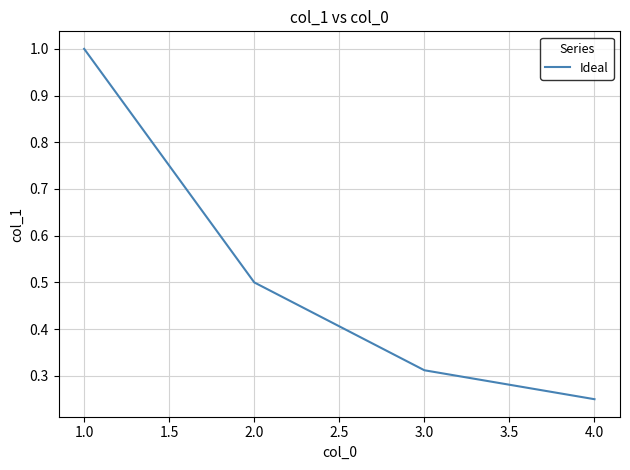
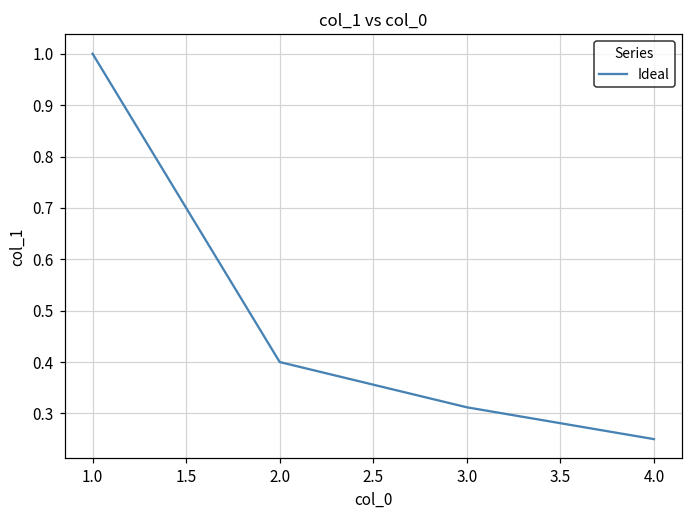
  {
    "1.0": 1.0,
-   "2.0": 0.5,
+   "2.0": 0.4,
    "3.0": 0.31,
    "4.0": 0.25
  }
